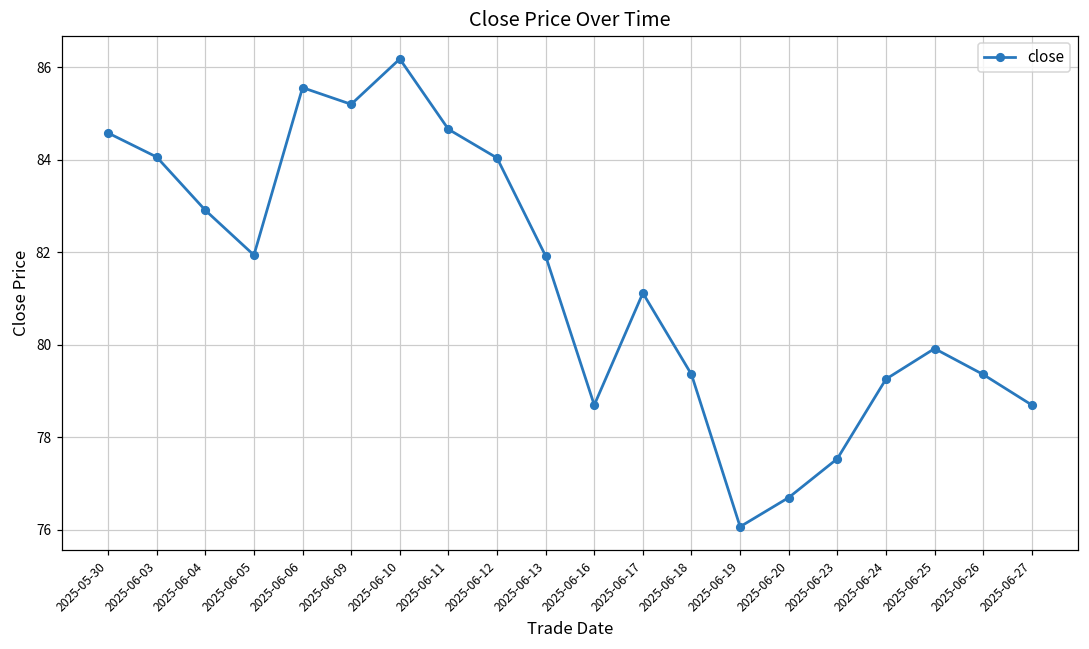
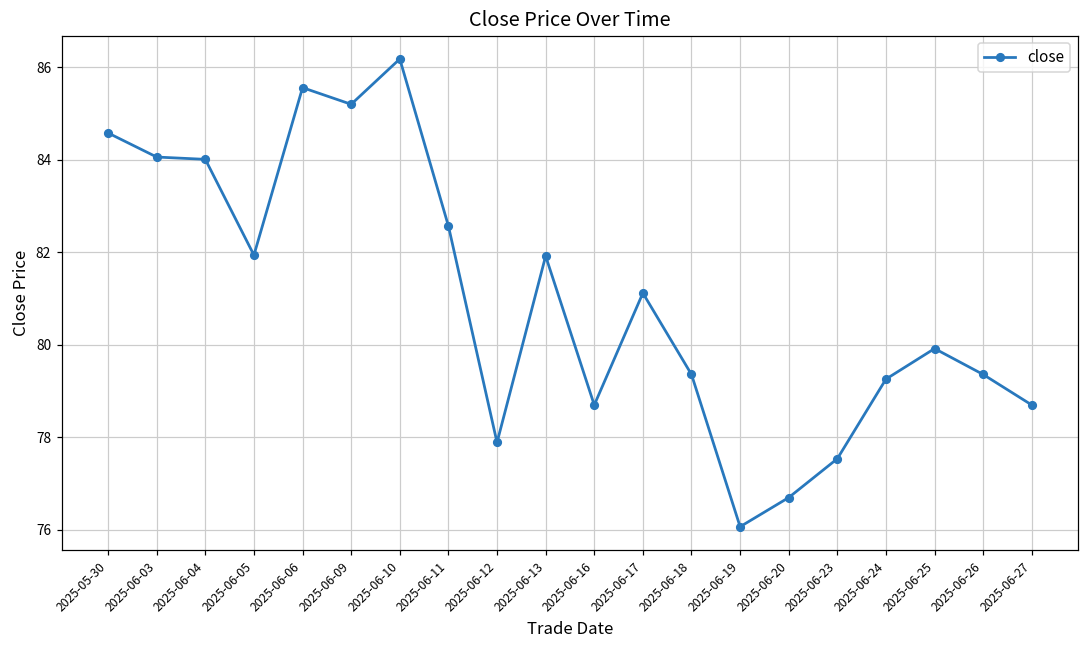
  {
    "2025-05-30": 84.6,
    "2025-06-03": 84.1,
-   "2025-06-04": 82.9,
+   "2025-06-04": 84.0,
    "2025-06-05": 81.9,
    "2025-06-06": 85.6,
    "2025-06-09": 85.2,
    "2025-06-10": 86.2,
-   "2025-06-11": 84.7,
-   "2025-06-12": 84.0,
+   "2025-06-11": 82.6,
+   "2025-06-12": 77.9,
    "2025-06-13": 81.9,
    "2025-06-16": 78.7,
    "2025-06-17": 81.1,
    "2025-06-18": 79.4,
    "2025-06-19": 76.1,
    "2025-06-20": 76.7,
    "2025-06-23": 77.5,
    "2025-06-24": 79.3,
    "2025-06-25": 79.9,
    "2025-06-26": 79.4,
    "2025-06-27": 78.7
  }
